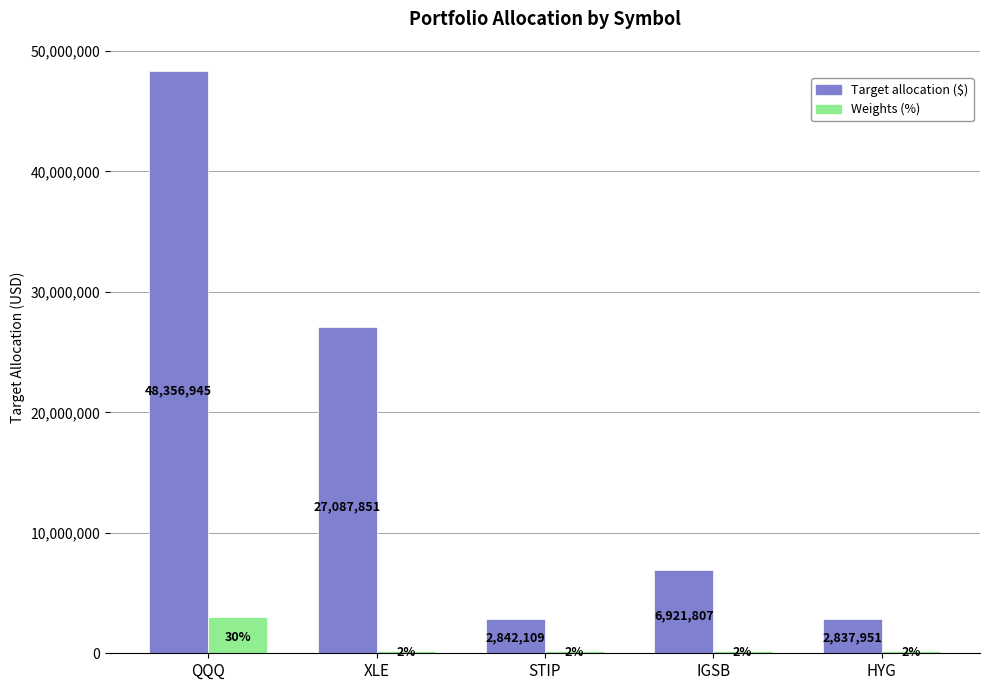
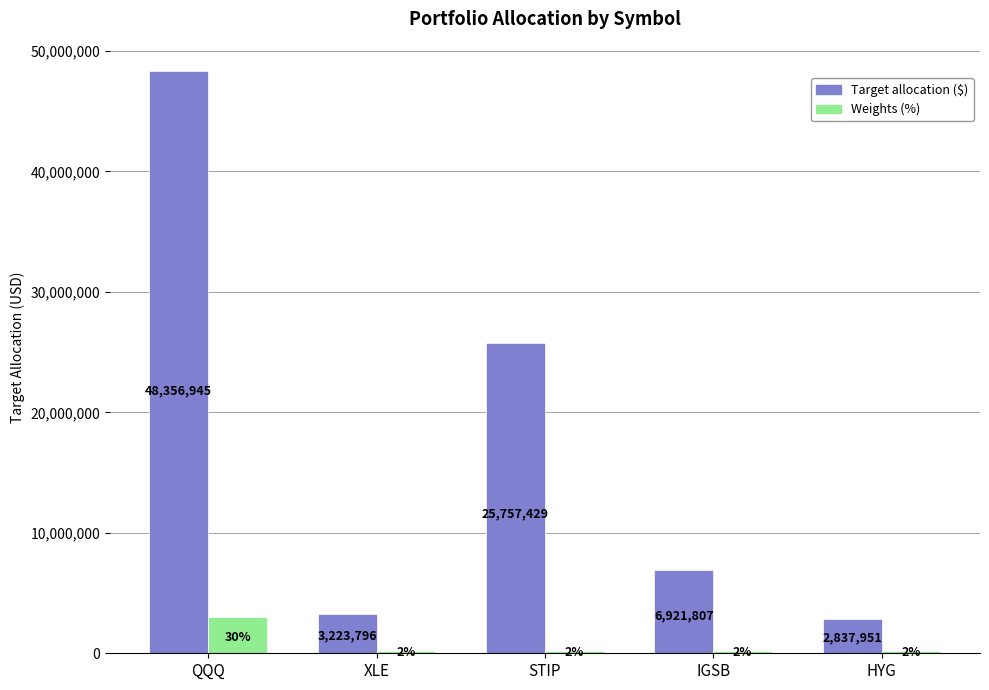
  {
    "Target allocation ($)": {
      "QQQ": "48,356,945",
-     "XLE": "27,087,851",
-     "STIP": "2,842,109",
+     "XLE": "3,223,796",
+     "STIP": "25,757,429",
      "IGSB": "6,921,807",
      "HYG": "2,837,951"
    }
  }
